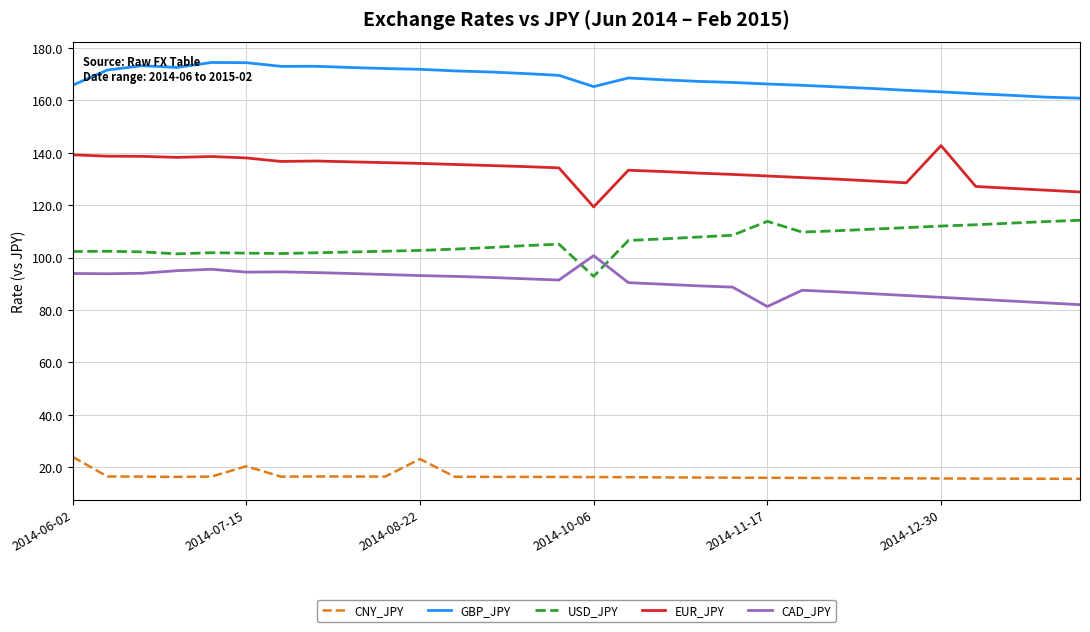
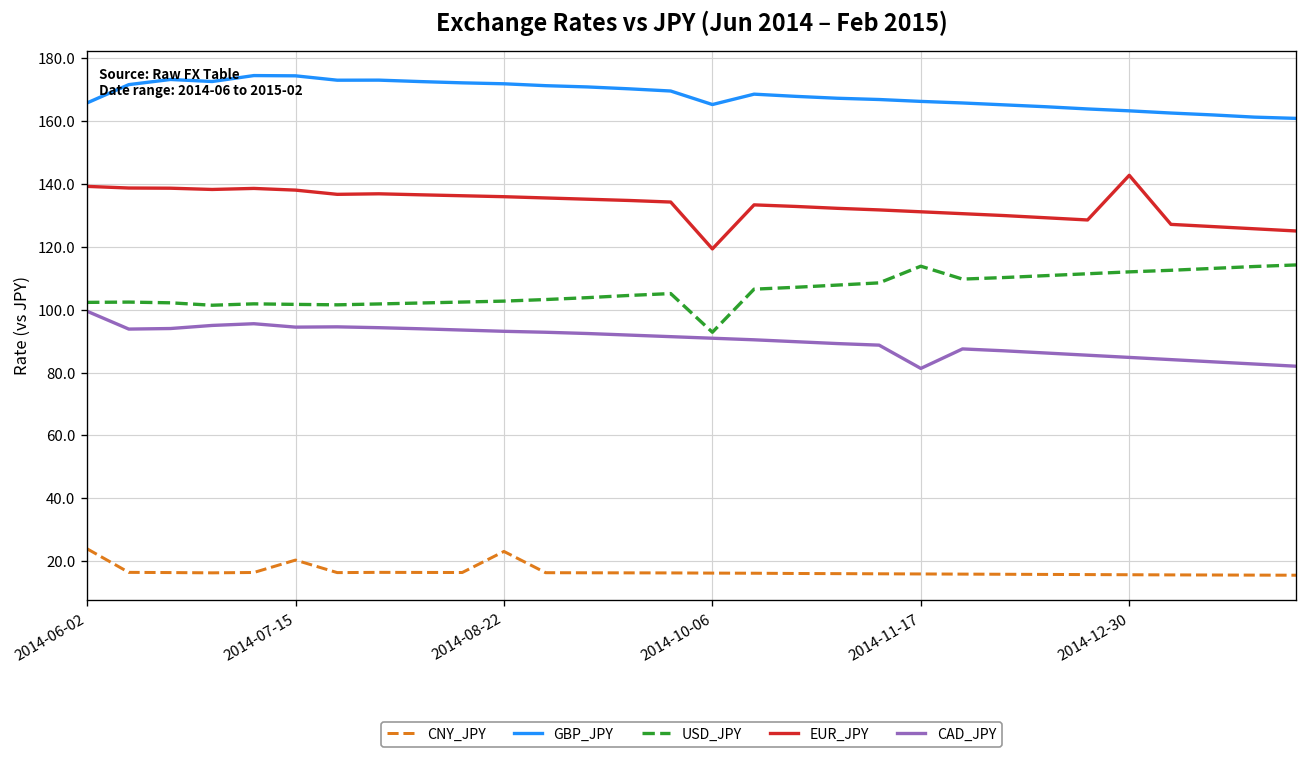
  {
    "CNY_JPY": {
      "2014-06-02": 24,
      "2014-07-15": 20,
      "2014-08-22": 23,
      "2014-10-06": 16,
      "2014-11-17": 16,
      "2014-12-30": 16
    },
    "GBP_JPY": {
      "2014-06-02": 166,
      "2014-08-22": 172,
      "2014-10-06": 165,
      "2014-11-17": 166,
      "2014-12-30": 163
    },
    "USD_JPY": {
      "2014-06-02": 102,
      "2014-07-15": 102,
      "2014-08-22": 103,
      "2014-10-06": 93,
      "2014-11-17": 114,
      "2014-12-30": 112
    },
    "EUR_JPY": {
      "2014-06-02": 139,
      "2014-07-15": 138,
      "2014-08-22": 136,
      "2014-10-06": 119,
      "2014-11-17": 131,
      "2014-12-30": 143
    },
    "CAD_JPY": {
-     "2014-06-02": 94,
+     "2014-06-02": 99,
      "2014-07-15": 94,
      "2014-08-22": 93,
-     "2014-10-06": 101,
+     "2014-10-06": 91,
      "2014-11-17": 81,
      "2014-12-30": 85
    }
  }
